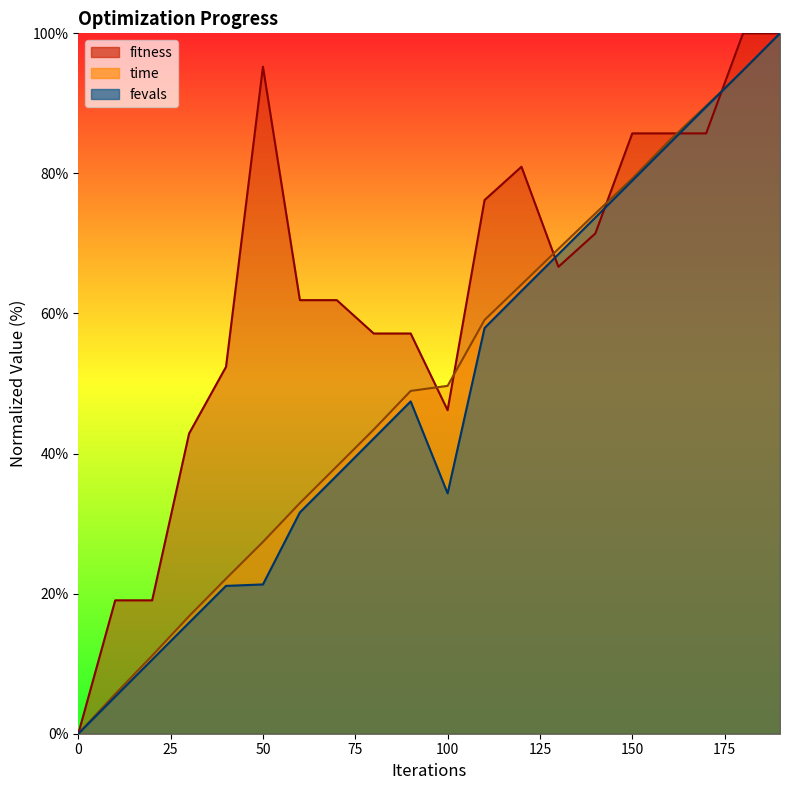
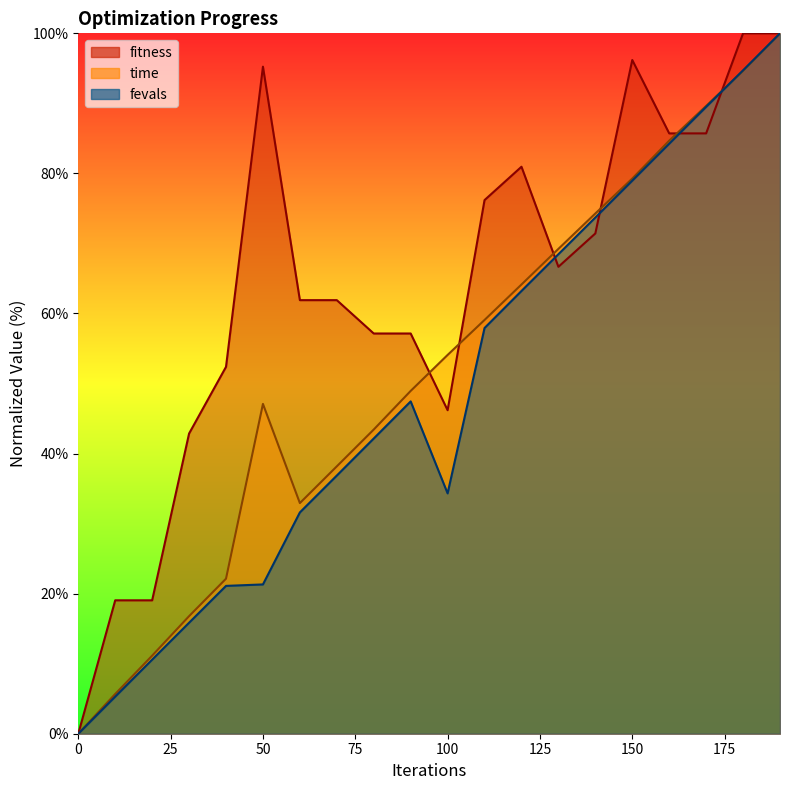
  {
    "fitness": {
      "50": "95%",
      "100": "46%",
-     "150": "86%"
+     "150": "96%"
    },
    "time": {
-     "50": "27%",
-     "100": "50%"
+     "50": "47%",
+     "100": "54%"
    },
    "fevals": {
      "50": "21%",
      "100": "34%"
    }
  }
